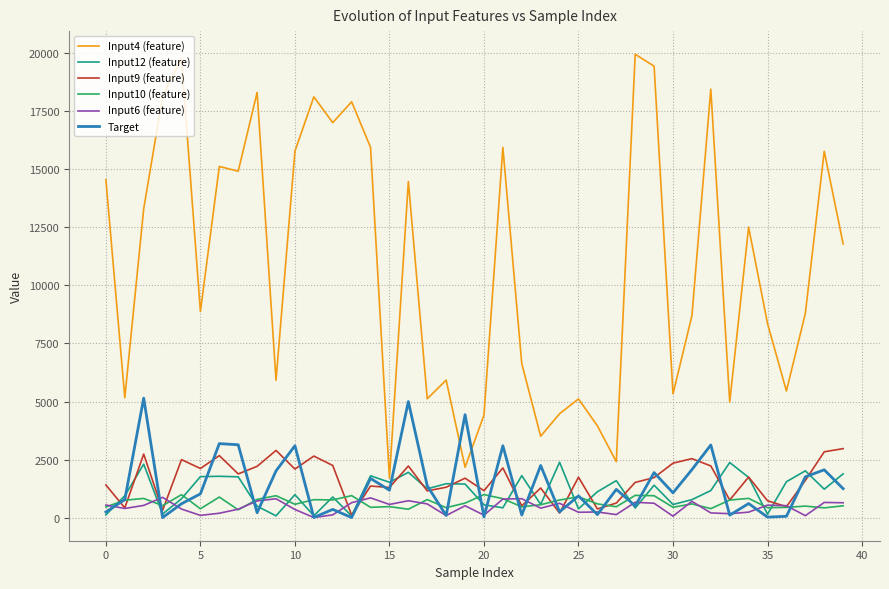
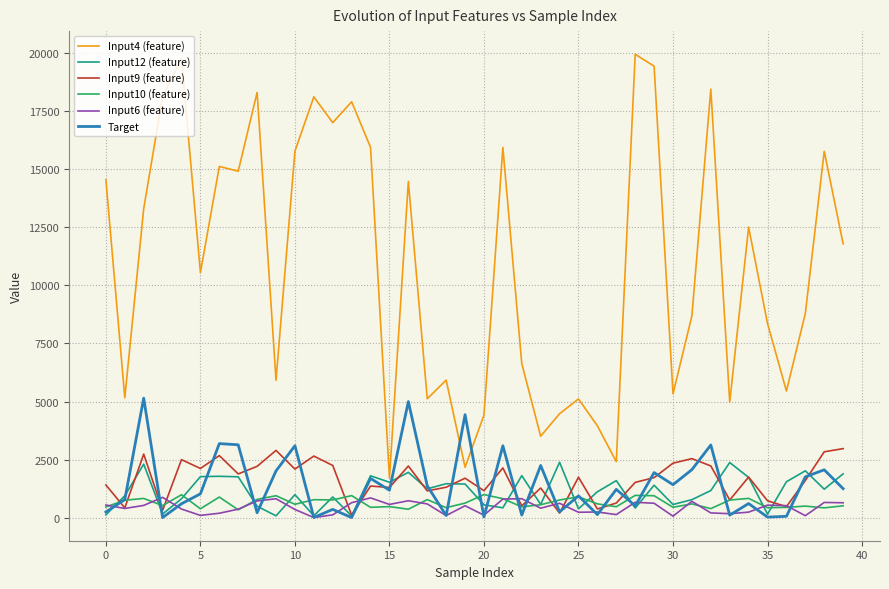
  {
    "Input4 (feature)": {
      "0": 14500,
-     "5": 8900,
+     "5": 10600,
      "10": 15800,
      "15": 1700,
      "20": 4400,
      "25": 5100,
      "30": 5300,
      "35": 8400
    },
    "Input9 (feature)": {
      "0": 1400,
      "5": 2100,
      "10": 2100,
      "15": 1300,
      "20": 1200,
      "25": 1700,
      "30": 2300,
      "35": 700
    },
    "Input6 (feature)": {
      "5": 100,
      "10": 400,
      "25": 200,
      "30": 100,
      "35": 500
    },
    "Target": {
      "0": 200,
      "5": 1000,
      "10": 3100,
      "15": 1200,
-     "30": 1100,
+     "30": 1400,
      "35": 0
    }
  }
